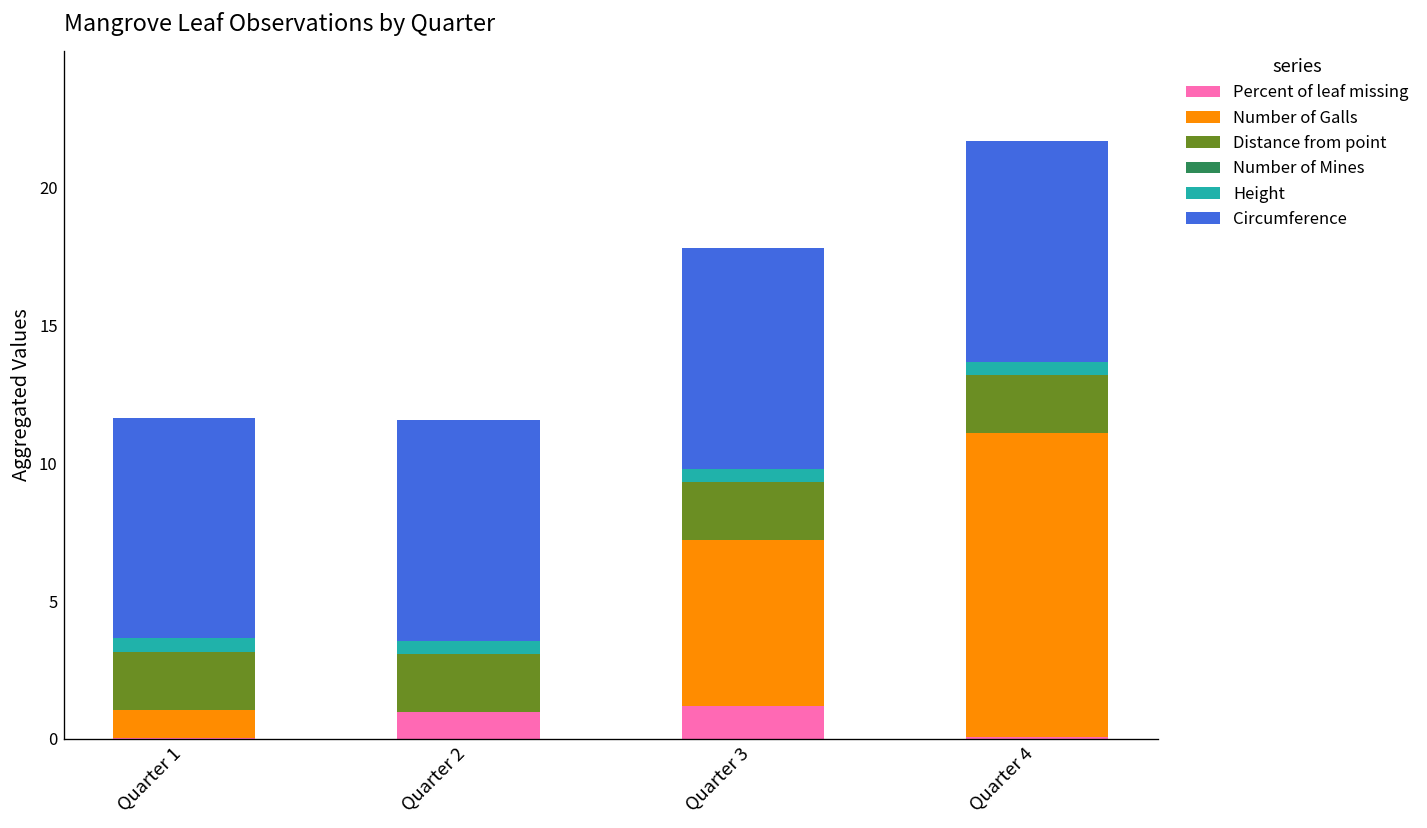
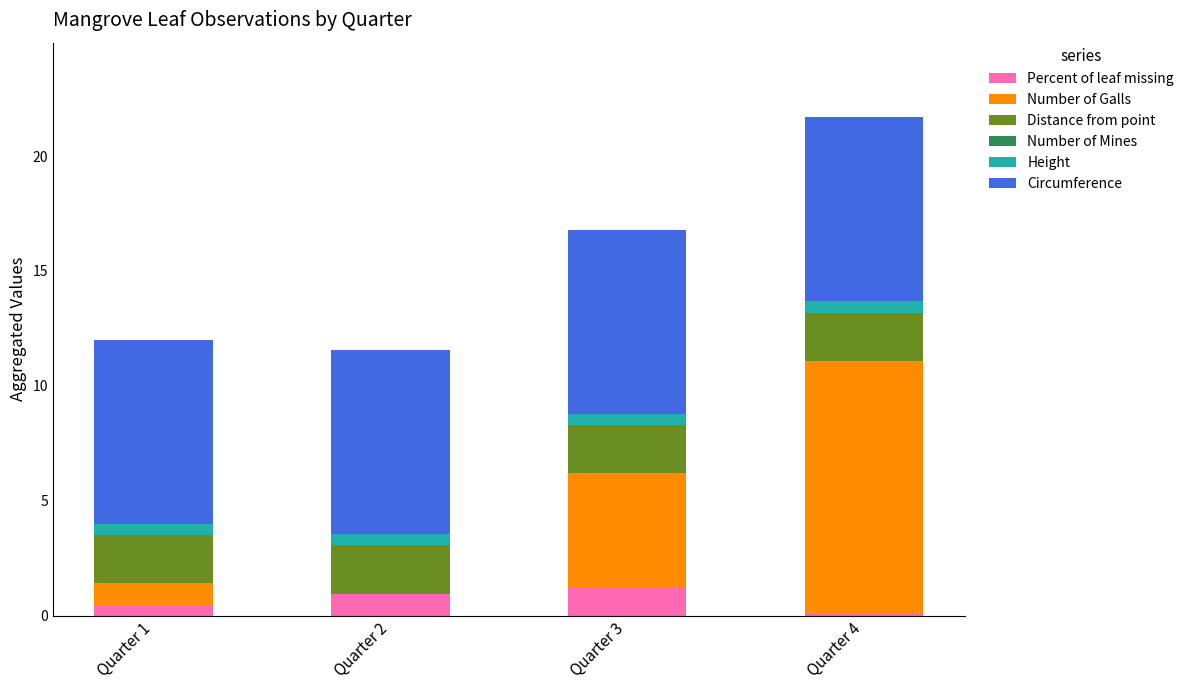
  {
    "Percent of leaf missing": {
-     "Quarter 1": 0.1,
+     "Quarter 1": 0.4,
      "Quarter 2": 1.0,
      "Quarter 3": 1.2
    },
    "Number of Galls": {
      "Quarter 1": 1,
      "Quarter 2": 0,
-     "Quarter 3": 6,
+     "Quarter 3": 5,
      "Quarter 4": 11
    },
    "Height": {
      "Quarter 1": 0.5,
      "Quarter 2": 0.5,
      "Quarter 3": 0.5,
      "Quarter 4": 0.5
    },
    "Circumference": {
      "Quarter 1": 8.0,
      "Quarter 2": 8.0,
      "Quarter 3": 8.0,
      "Quarter 4": 8.0
    }
  }
